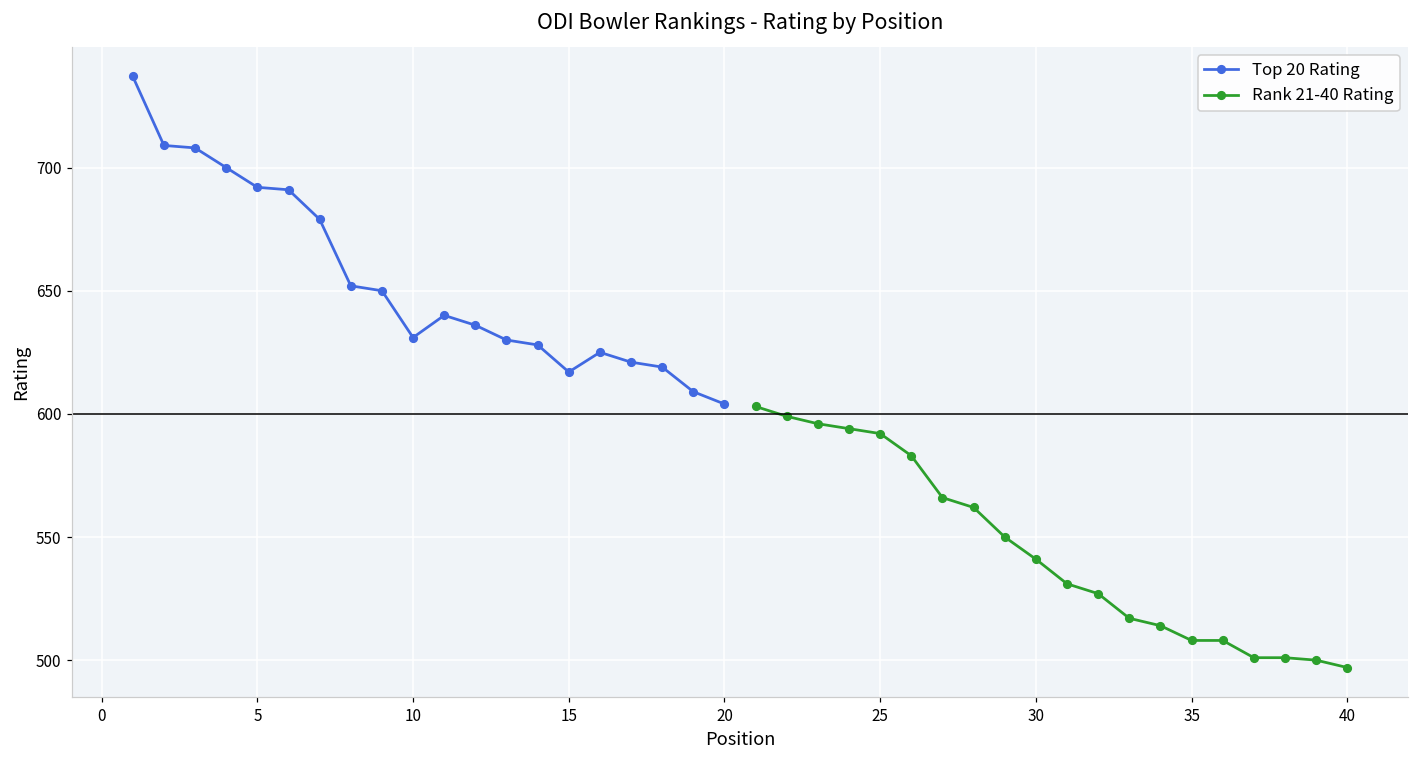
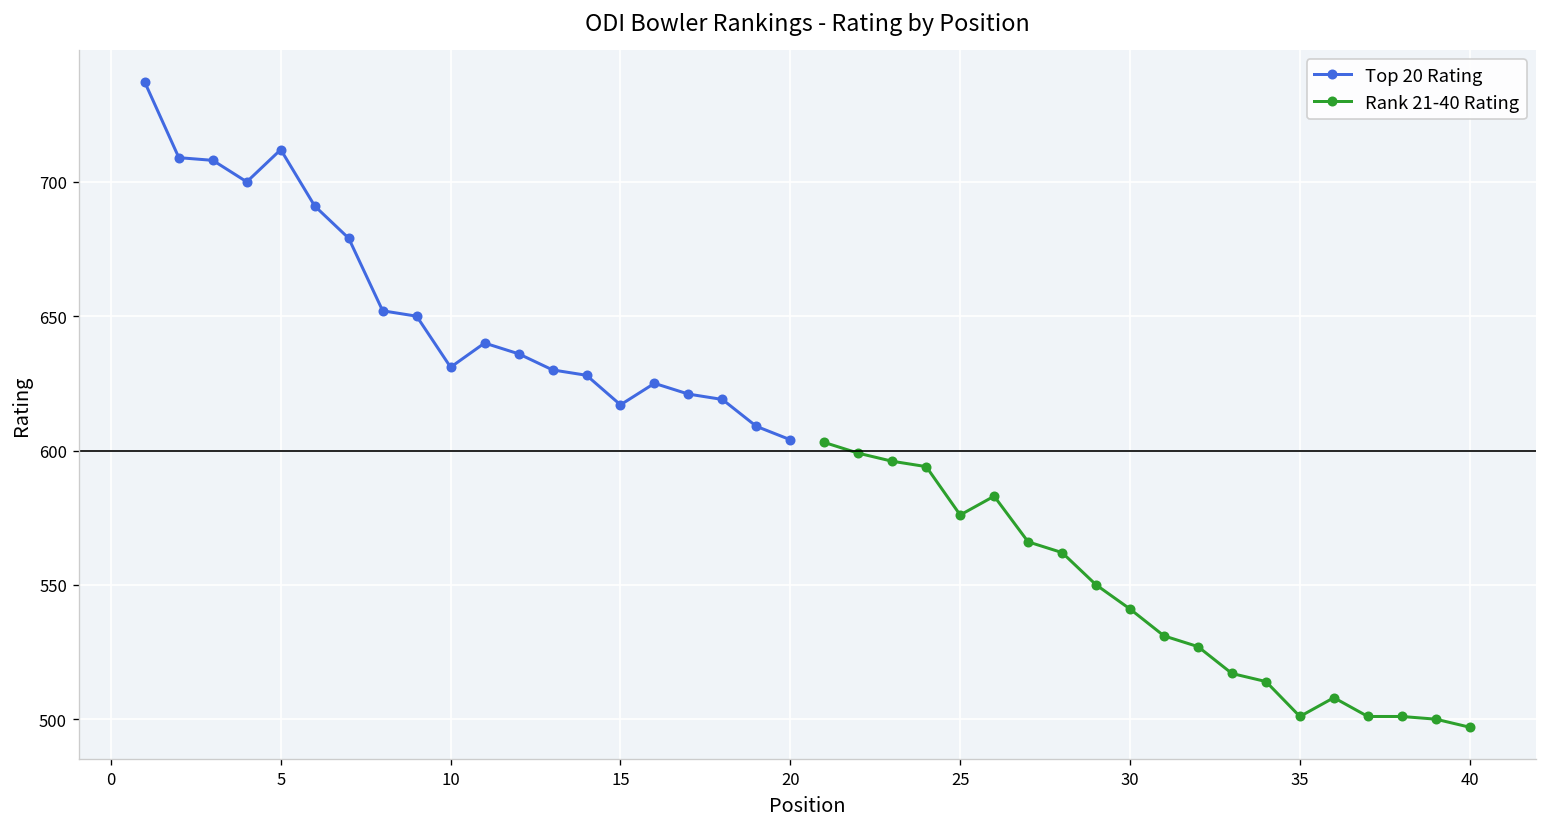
  {
    "Top 20 Rating": {
-     "5": 692,
+     "5": 712,
      "10": 631,
      "15": 617,
      "20": 604
    },
    "Rank 21-40 Rating": {
-     "25": 592,
+     "25": 576,
      "30": 541,
-     "35": 508,
+     "35": 501,
      "40": 497
    }
  }
